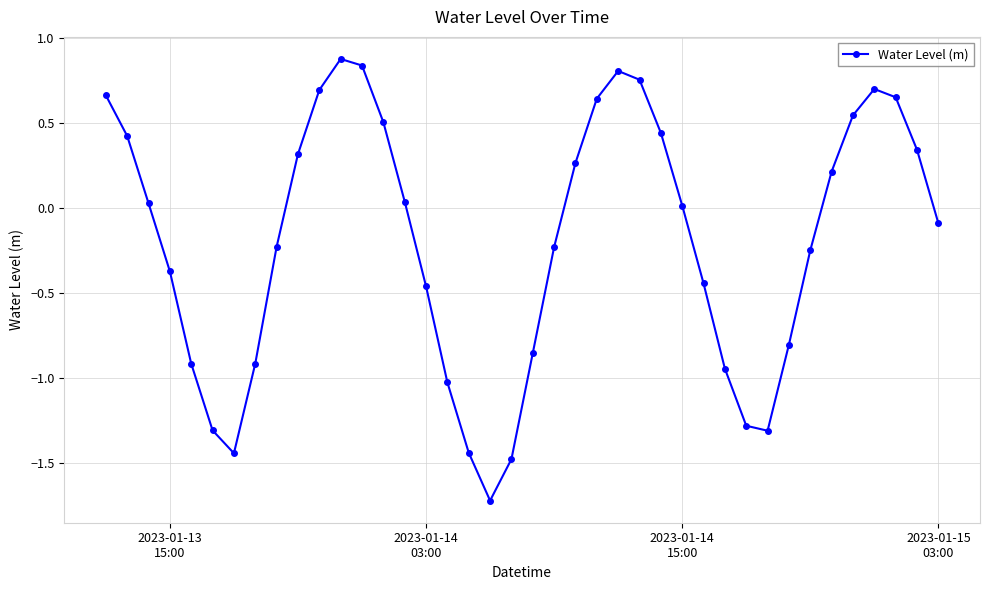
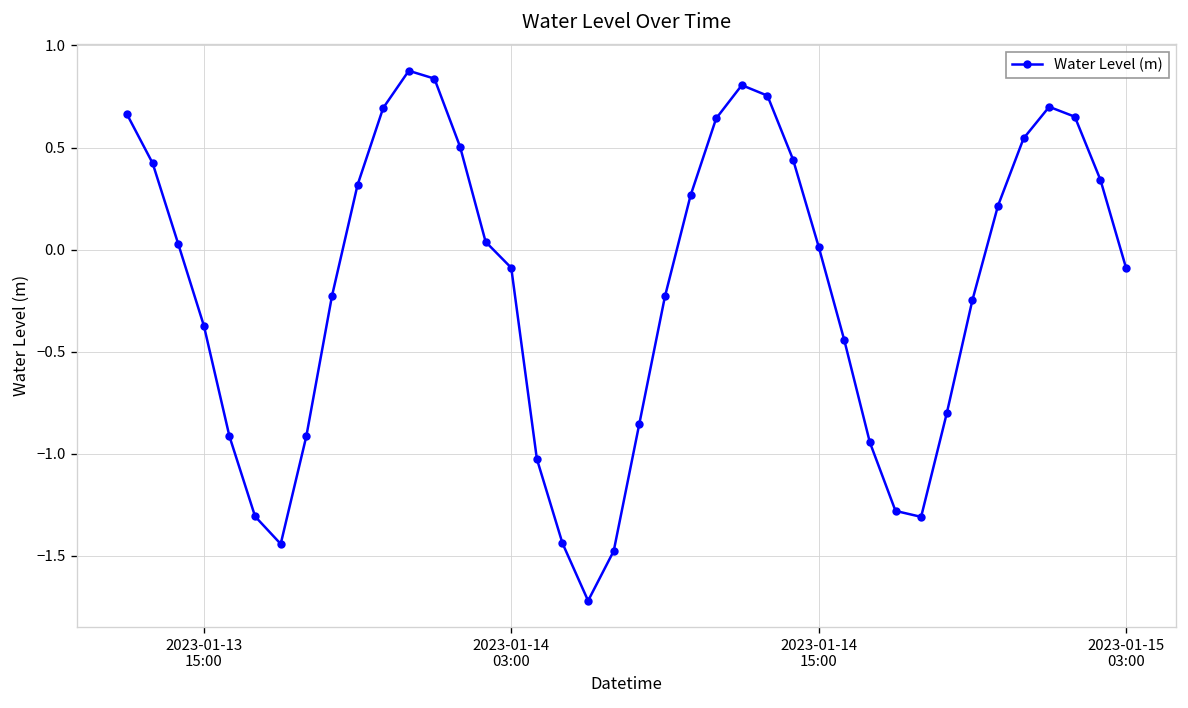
  {
    "2023-01-13 15:00": -0.37,
-   "2023-01-14 03:00": -0.46,
+   "2023-01-14 03:00": -0.09,
    "2023-01-14 15:00": 0.01,
    "2023-01-15 03:00": -0.09
  }
